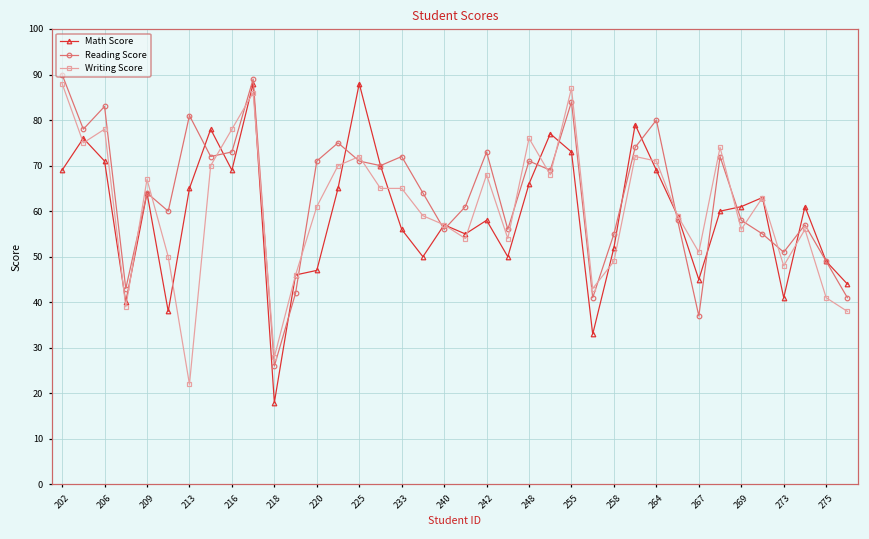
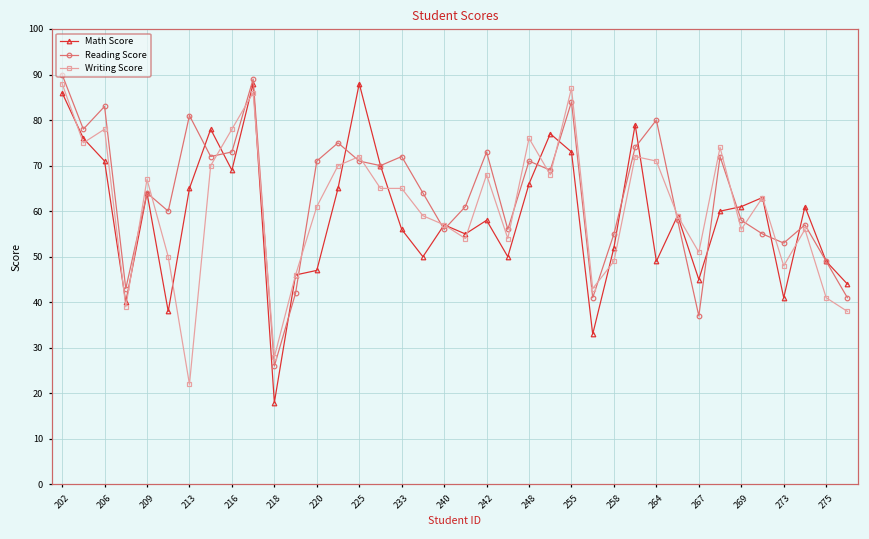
  {
    "Math Score": {
-     "202": 69,
+     "202": 86,
      "206": 71,
      "213": 65,
      "216": 69,
      "218": 18,
      "220": 47,
      "225": 88,
      "233": 56,
      "242": 58,
      "248": 66,
      "255": 73,
      "258": 52,
-     "264": 69,
+     "264": 49,
      "267": 45,
      "269": 61,
      "273": 41
    },
    "Reading Score": {
      "206": 83,
      "213": 81,
      "216": 73,
      "218": 26,
      "220": 71,
      "225": 71,
      "233": 72,
      "240": 56,
      "242": 73,
      "248": 71,
      "255": 84,
      "258": 55,
      "264": 80,
      "267": 37,
      "269": 58,
-     "273": 51
+     "273": 53
    },
    "Writing Score": {
      "202": 88,
      "206": 78,
      "209": 67,
      "213": 22,
      "216": 78,
      "218": 28,
      "220": 61,
      "225": 72,
      "233": 65,
      "242": 68,
      "248": 76,
      "255": 87,
      "258": 49,
      "264": 71,
      "267": 51,
      "269": 56,
      "273": 48,
      "275": 41
    }
  }
